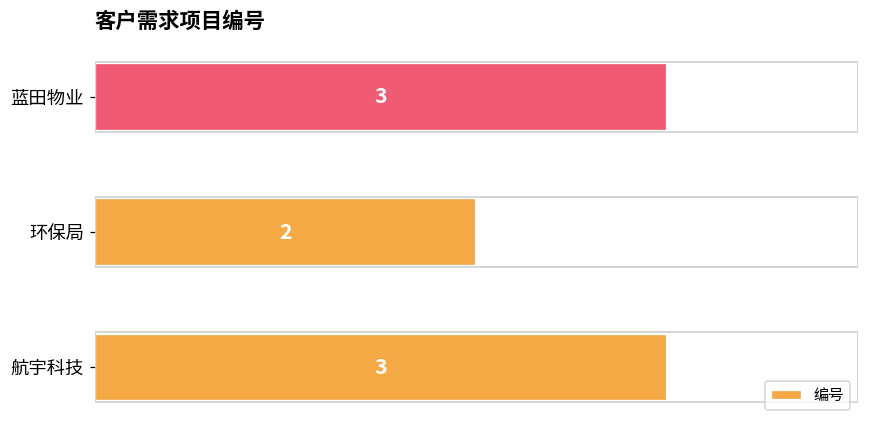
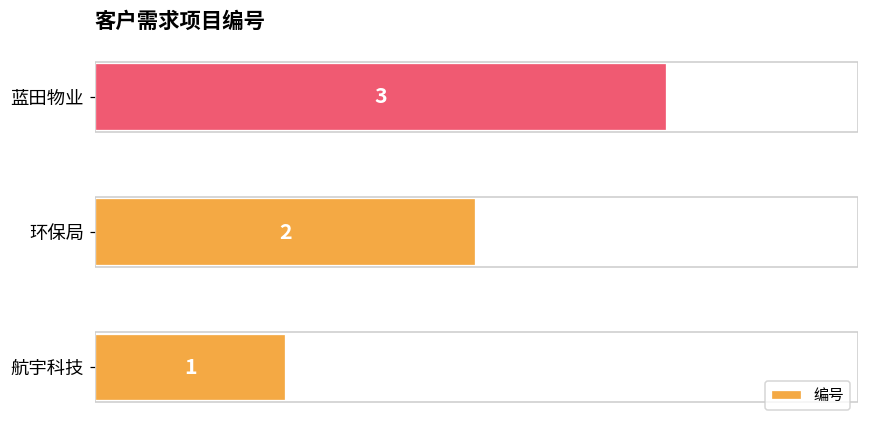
  {
    "蓝田物业": 3,
    "环保局": 2,
-   "航宇科技": 3
+   "航宇科技": 1
  }
